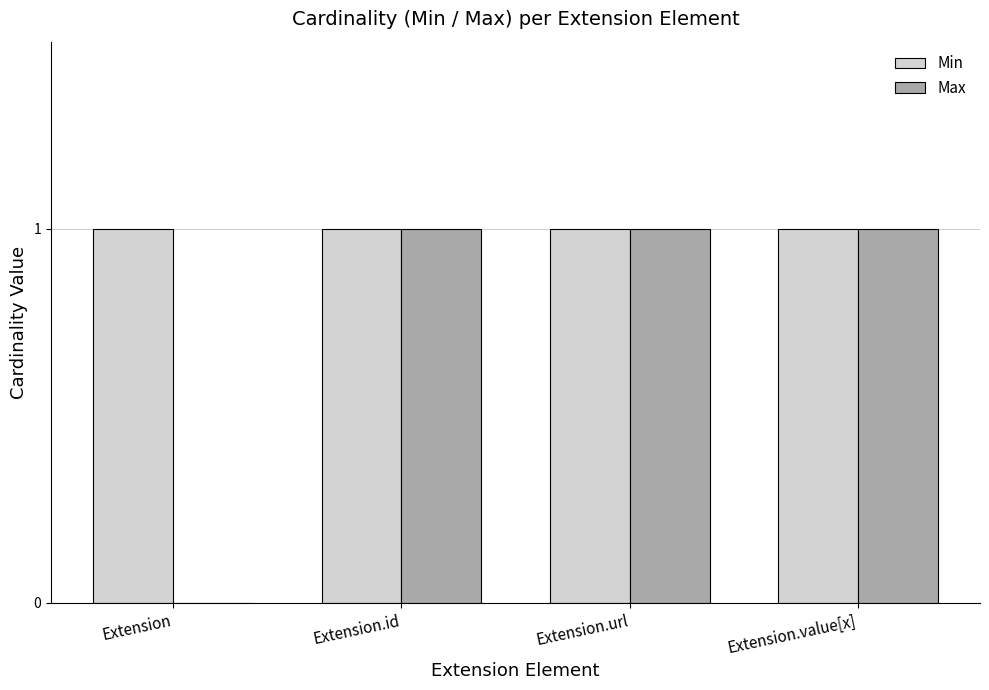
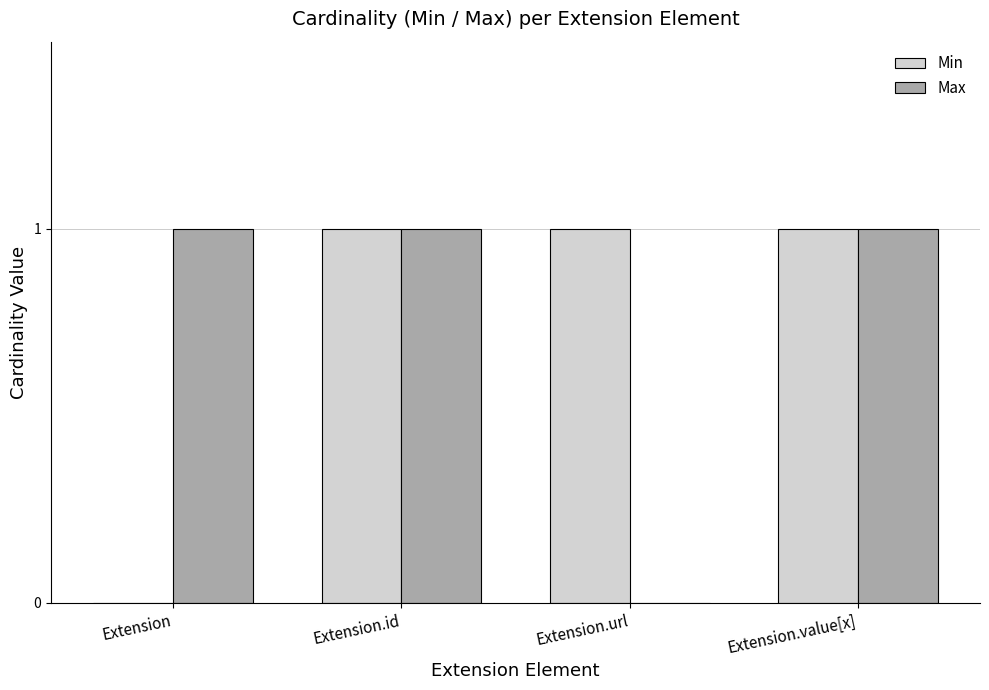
  {
    "Min": {
-     "Extension": 1,
+     "Extension": 0,
      "Extension.id": 1,
      "Extension.url": 1,
      "Extension.value[x]": 1
    },
    "Max": {
-     "Extension": 0,
+     "Extension": 1,
      "Extension.id": 1,
-     "Extension.url": 1,
+     "Extension.url": 0,
      "Extension.value[x]": 1
    }
  }
